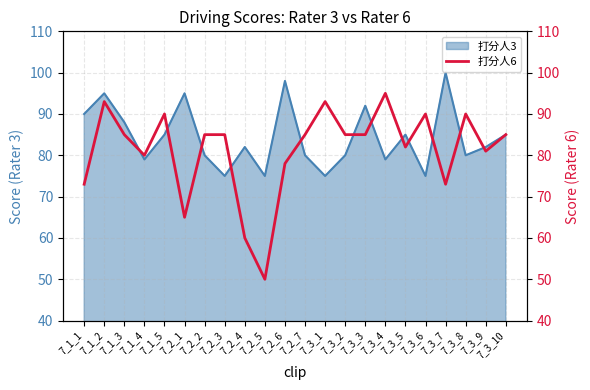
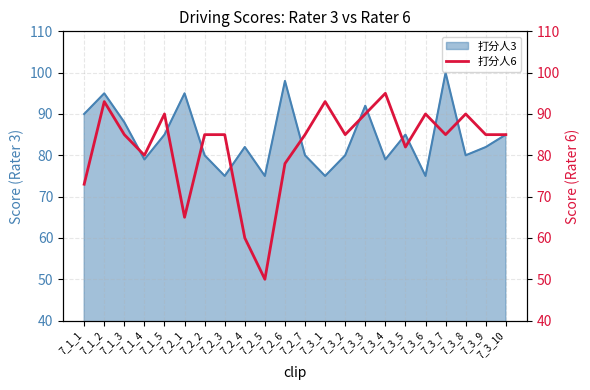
  {
    "打分人3": {
      "7_1_1": 90,
      "7_1_2": 95,
      "7_1_3": 88,
      "7_1_4": 79,
      "7_1_5": 85,
      "7_2_1": 95,
      "7_2_2": 80,
      "7_2_3": 75,
      "7_2_4": 82,
      "7_2_5": 75,
      "7_2_6": 98,
      "7_2_7": 80,
      "7_3_1": 75,
      "7_3_2": 80,
      "7_3_3": 92,
      "7_3_4": 79,
      "7_3_5": 85,
      "7_3_6": 75,
      "7_3_7": 100,
      "7_3_8": 80,
      "7_3_9": 82,
      "7_3_10": 85
    },
    "打分人6": {
      "7_1_1": 73,
      "7_1_2": 93,
      "7_1_3": 85,
      "7_1_4": 80,
      "7_1_5": 90,
      "7_2_1": 65,
      "7_2_2": 85,
      "7_2_3": 85,
      "7_2_4": 60,
      "7_2_5": 50,
      "7_2_6": 78,
      "7_2_7": 85,
      "7_3_1": 93,
      "7_3_2": 85,
-     "7_3_3": 85,
+     "7_3_3": 90,
      "7_3_4": 95,
      "7_3_5": 82,
      "7_3_6": 90,
-     "7_3_7": 73,
+     "7_3_7": 85,
      "7_3_8": 90,
-     "7_3_9": 81,
+     "7_3_9": 85,
      "7_3_10": 85
    }
  }
